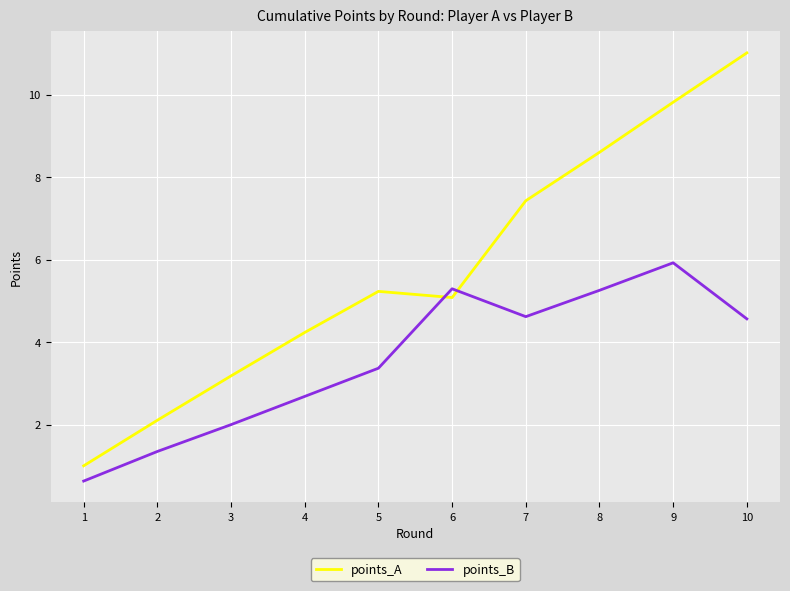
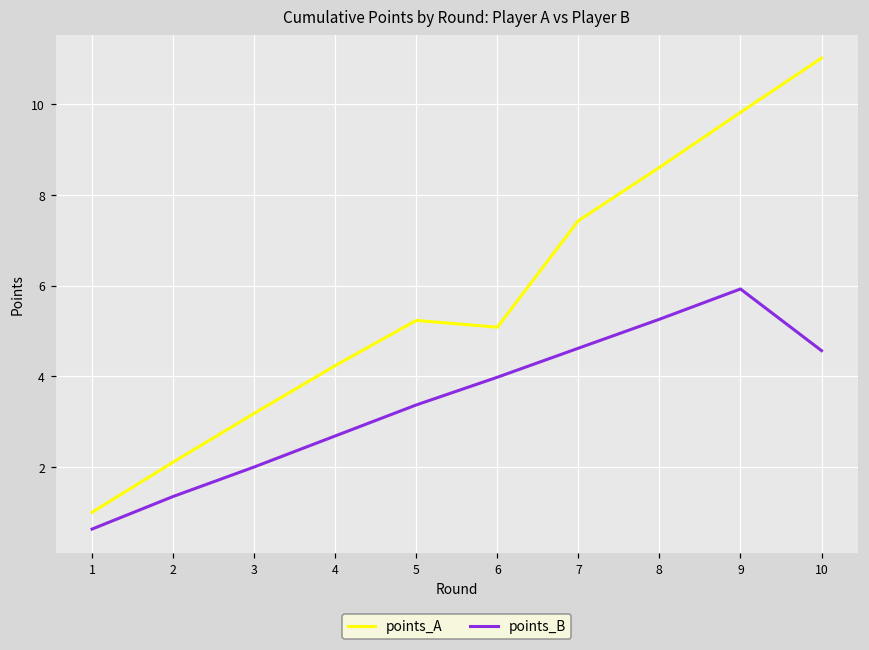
  {
    "points_A": {
      "1": 1.0,
      "2": 2.1,
      "3": 3.2,
      "4": 4.2,
      "5": 5.2,
      "6": 5.1,
      "7": 7.4,
      "8": 8.6,
      "9": 9.8,
      "10": 11.0
    },
    "points_B": {
      "1": 0.6,
      "2": 1.4,
      "3": 2.0,
      "4": 2.7,
      "5": 3.4,
-     "6": 5.3,
+     "6": 4.0,
      "7": 4.6,
      "8": 5.3,
      "9": 5.9,
      "10": 4.6
    }
  }
